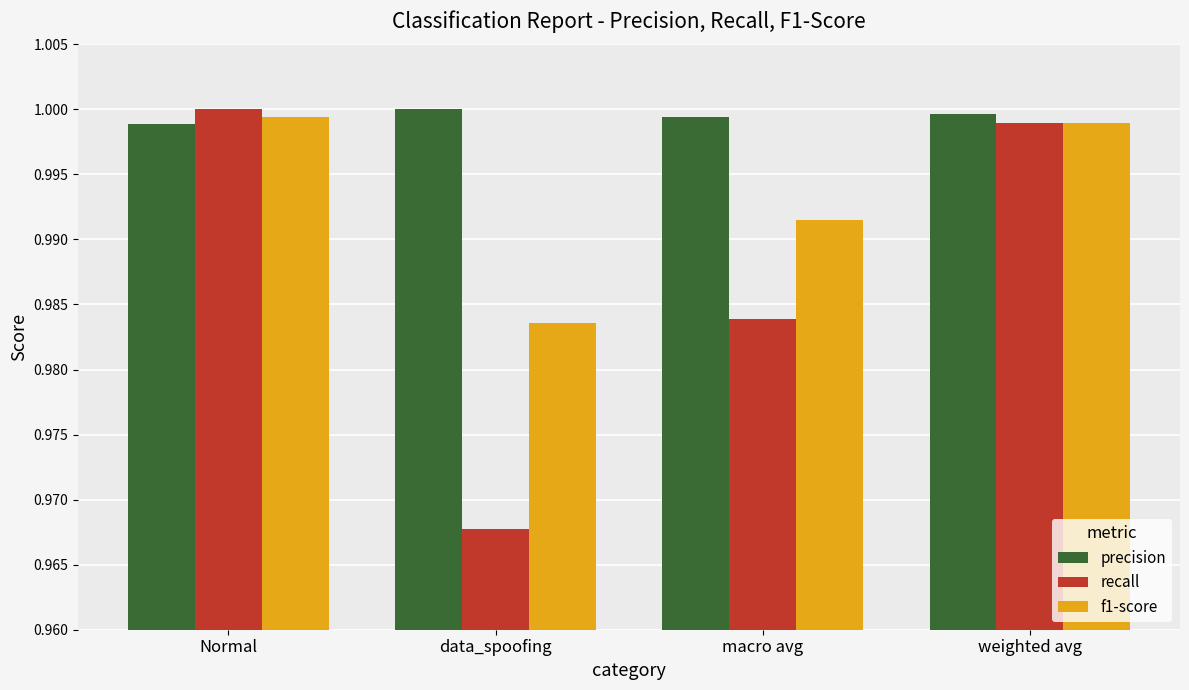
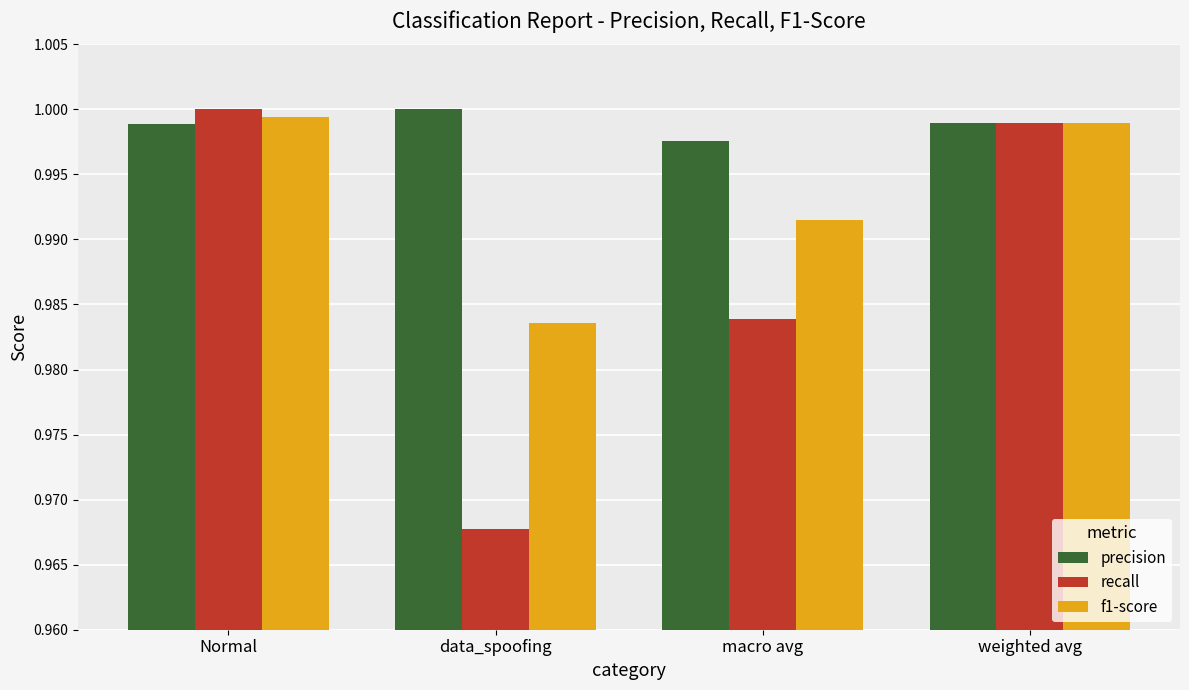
  {
    "precision": {
      "Normal": 0.9989,
      "data_spoofing": 1.0000,
-     "macro avg": 0.9994,
-     "weighted avg": 0.9996
+     "macro avg": 0.9975,
+     "weighted avg": 0.9989
    },
    "recall": {
      "Normal": 1.0000,
      "data_spoofing": 0.9677,
      "macro avg": 0.9839,
      "weighted avg": 0.9989
    },
    "f1-score": {
      "Normal": 0.9994,
      "data_spoofing": 0.9836,
      "macro avg": 0.9915,
      "weighted avg": 0.9989
    }
  }
